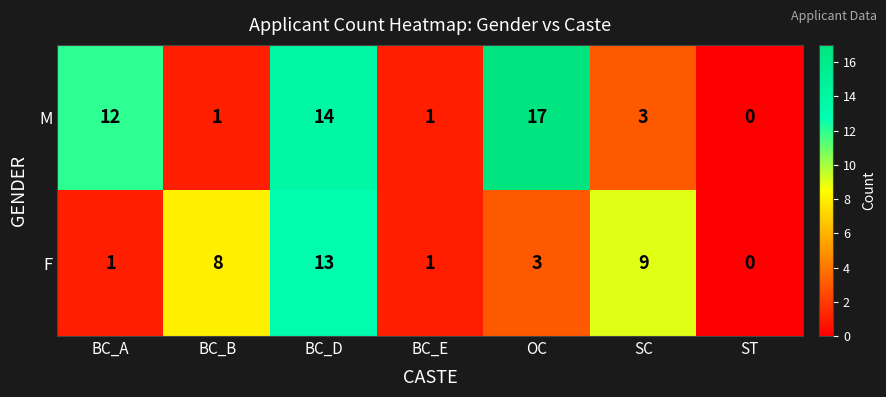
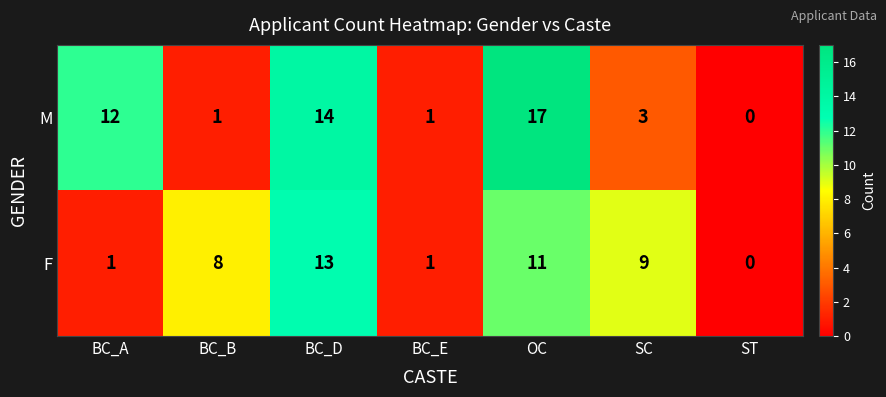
  {
    "M": {
      "BC_A": 12,
      "BC_B": 1,
      "BC_D": 14,
      "BC_E": 1,
      "OC": 17,
      "SC": 3,
      "ST": 0
    },
    "F": {
      "BC_A": 1,
      "BC_B": 8,
      "BC_D": 13,
      "BC_E": 1,
-     "OC": 3,
+     "OC": 11,
      "SC": 9,
      "ST": 0
    }
  }
